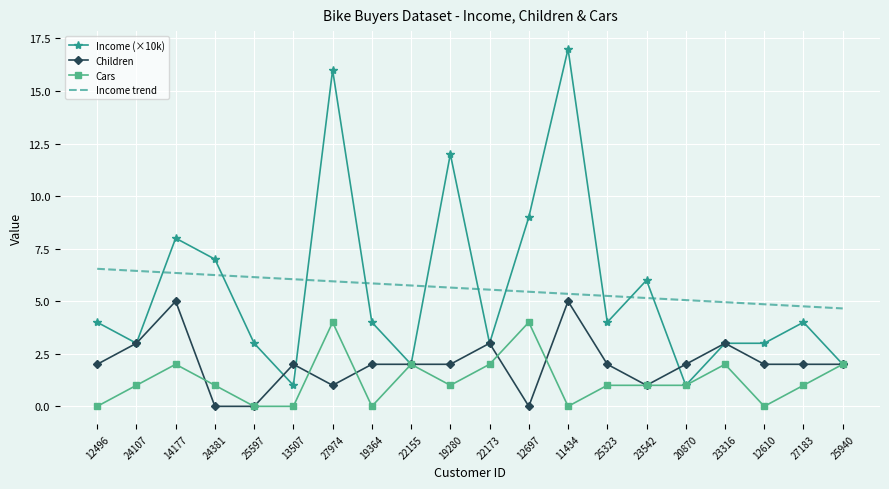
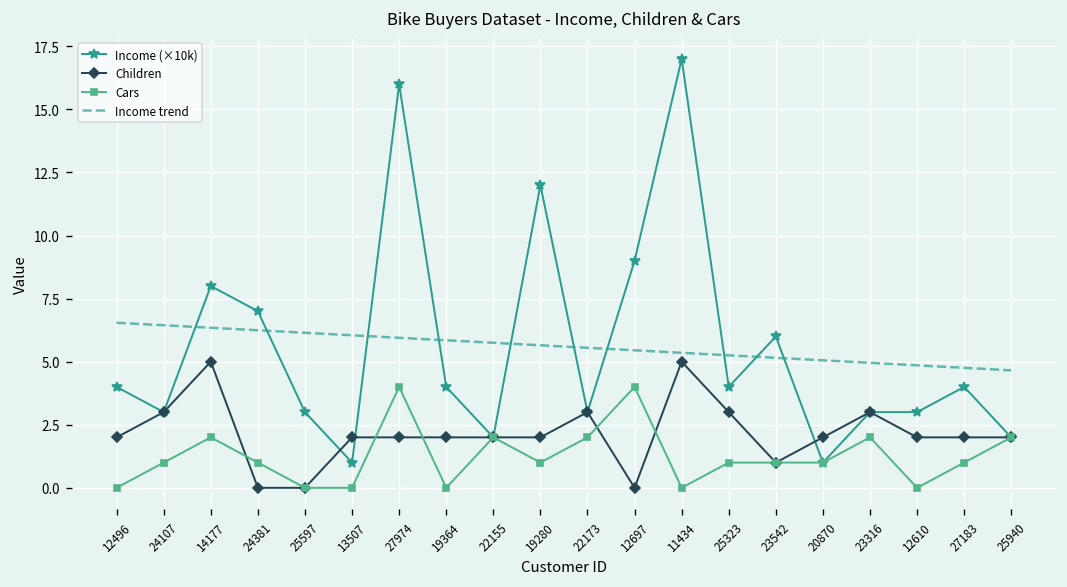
  {
    "Children": {
      "12496": 2,
      "14177": 5,
      "24381": 0,
      "13507": 2,
-     "27974": 1,
+     "27974": 2,
      "19364": 2,
      "19280": 2,
      "12697": 0,
      "11434": 5,
-     "25323": 2,
+     "25323": 3,
      "20870": 2,
      "12610": 2,
      "27183": 2
    }
  }
